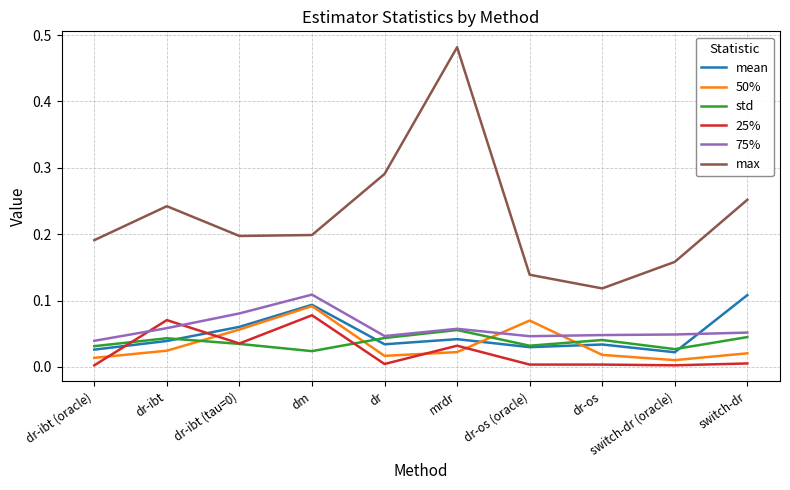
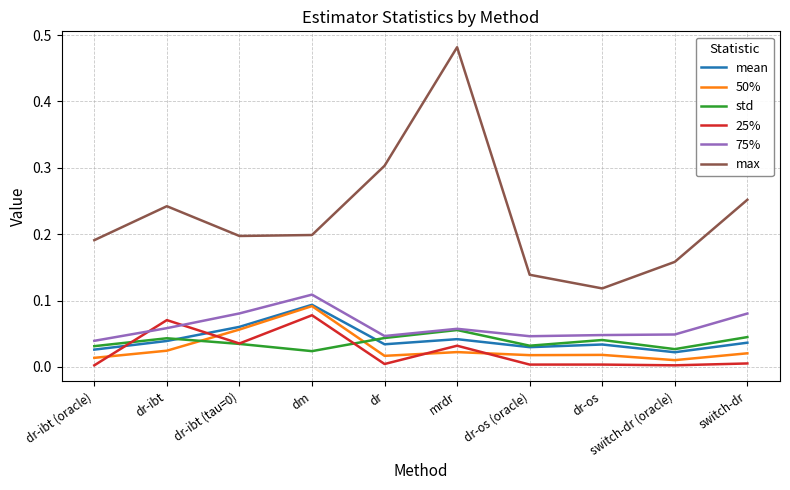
  {
    "mean": {
      "dr-ibt (oracle)": 0.03,
      "dr-ibt": 0.04,
      "dr-ibt (tau=0)": 0.06,
      "dr": 0.03,
      "mrdr": 0.04,
      "dr-os": 0.03,
      "switch-dr (oracle)": 0.02,
-     "switch-dr": 0.11
+     "switch-dr": 0.04
    },
    "50%": {
      "dr-ibt (oracle)": 0.01,
      "dr-ibt": 0.02,
      "dr-ibt (tau=0)": 0.06,
      "dr": 0.02,
      "mrdr": 0.02,
-     "dr-os (oracle)": 0.07,
+     "dr-os (oracle)": 0.02,
      "dr-os": 0.02,
      "switch-dr (oracle)": 0.01,
      "switch-dr": 0.02
    },
    "std": {
      "dr-ibt (oracle)": 0.03,
      "dr-ibt": 0.04,
      "dm": 0.02,
      "dr-os": 0.04,
      "switch-dr (oracle)": 0.03,
      "switch-dr": 0.04
    },
    "25%": {
      "dr-ibt (oracle)": 0.00,
      "dr-ibt": 0.07,
      "dm": 0.08,
      "dr": 0.00,
      "mrdr": 0.03,
      "dr-os (oracle)": 0.00,
      "dr-os": 0.00,
      "switch-dr (oracle)": 0.00,
      "switch-dr": 0.01
    },
    "75%": {
      "dr-ibt (oracle)": 0.04,
      "dr-ibt": 0.06,
      "dr-ibt (tau=0)": 0.08,
      "dm": 0.11,
      "dr-os (oracle)": 0.05,
      "dr-os": 0.05,
      "switch-dr (oracle)": 0.05,
-     "switch-dr": 0.05
+     "switch-dr": 0.08
    },
    "max": {
      "dr-ibt (oracle)": 0.19,
      "dr-ibt": 0.24,
      "dr-ibt (tau=0)": 0.20,
      "dm": 0.20,
-     "dr": 0.29,
+     "dr": 0.30,
      "mrdr": 0.48,
      "dr-os (oracle)": 0.14,
      "dr-os": 0.12,
      "switch-dr (oracle)": 0.16,
      "switch-dr": 0.25
    }
  }
